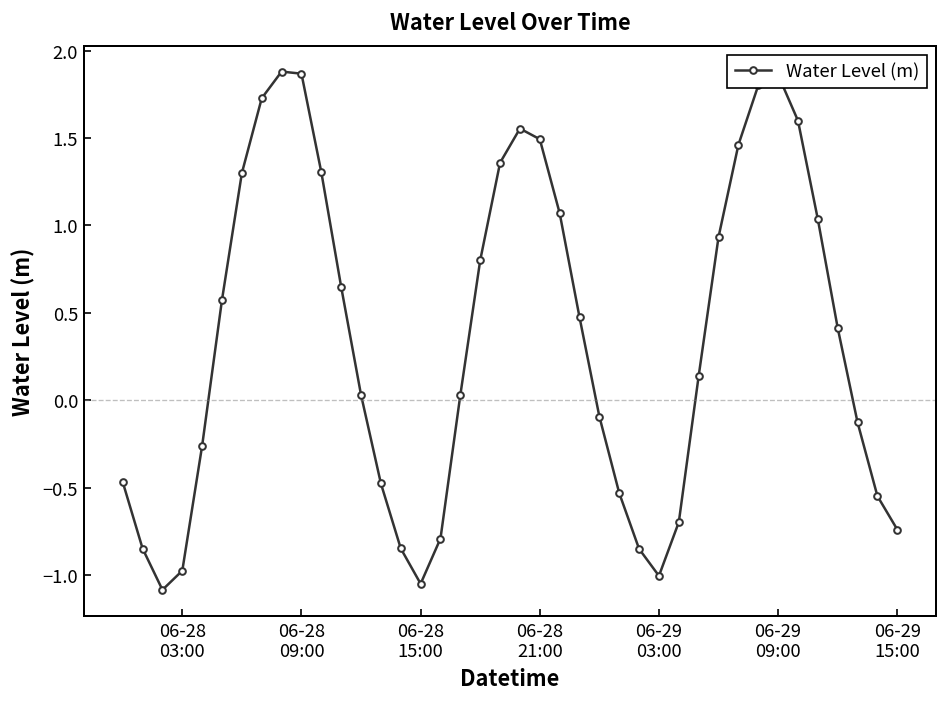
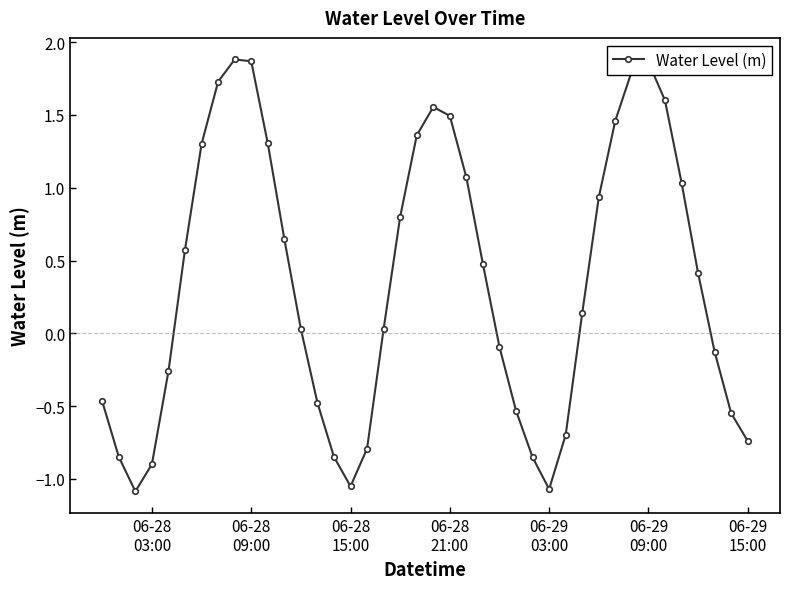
  {
-   "06-28 03:00": -0.98,
+   "06-28 03:00": -0.90,
    "06-28 09:00": 1.87,
    "06-28 15:00": -1.05,
    "06-28 21:00": 1.49,
-   "06-29 03:00": -1.01,
+   "06-29 03:00": -1.07,
    "06-29 15:00": -0.74
  }
